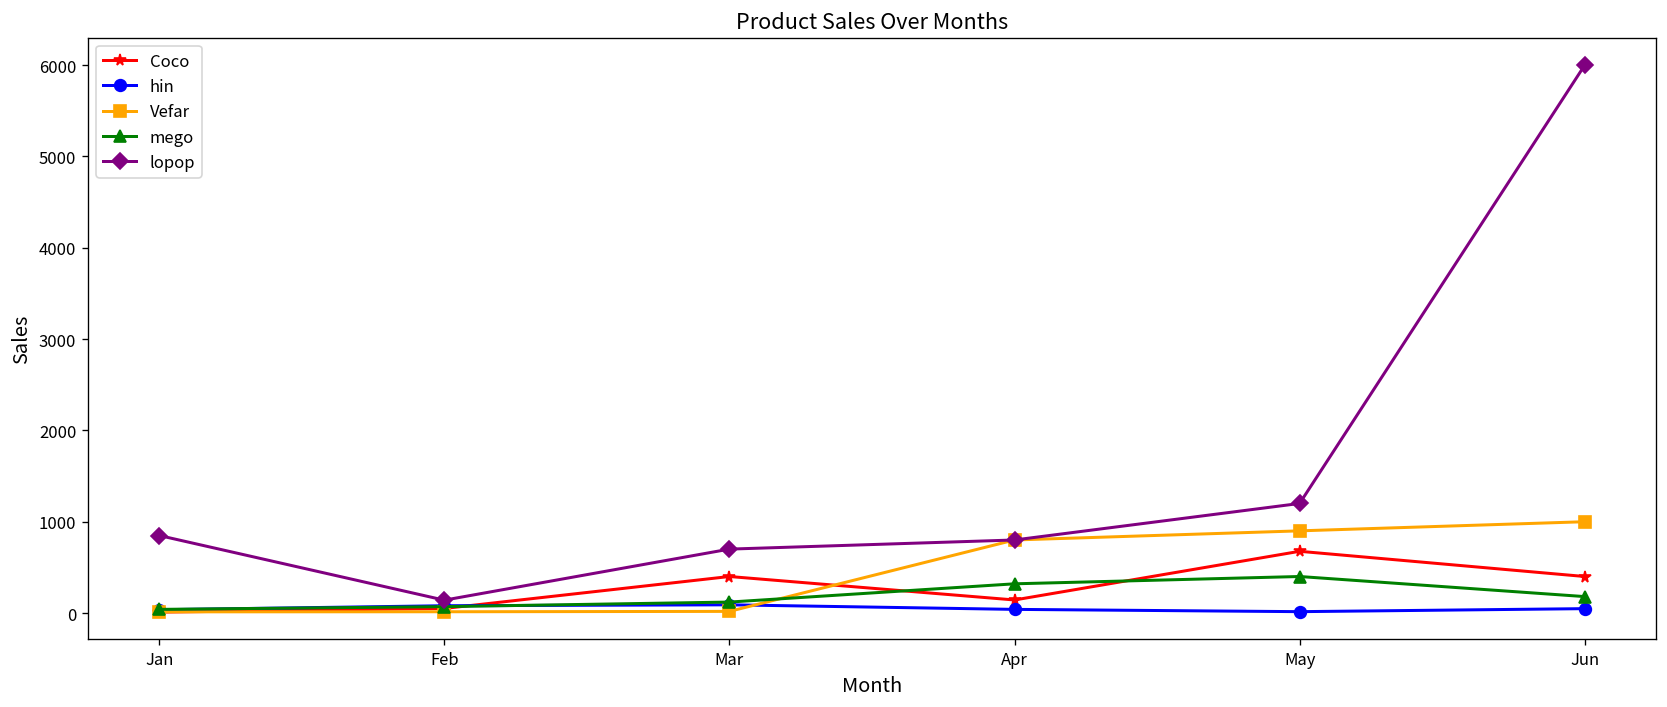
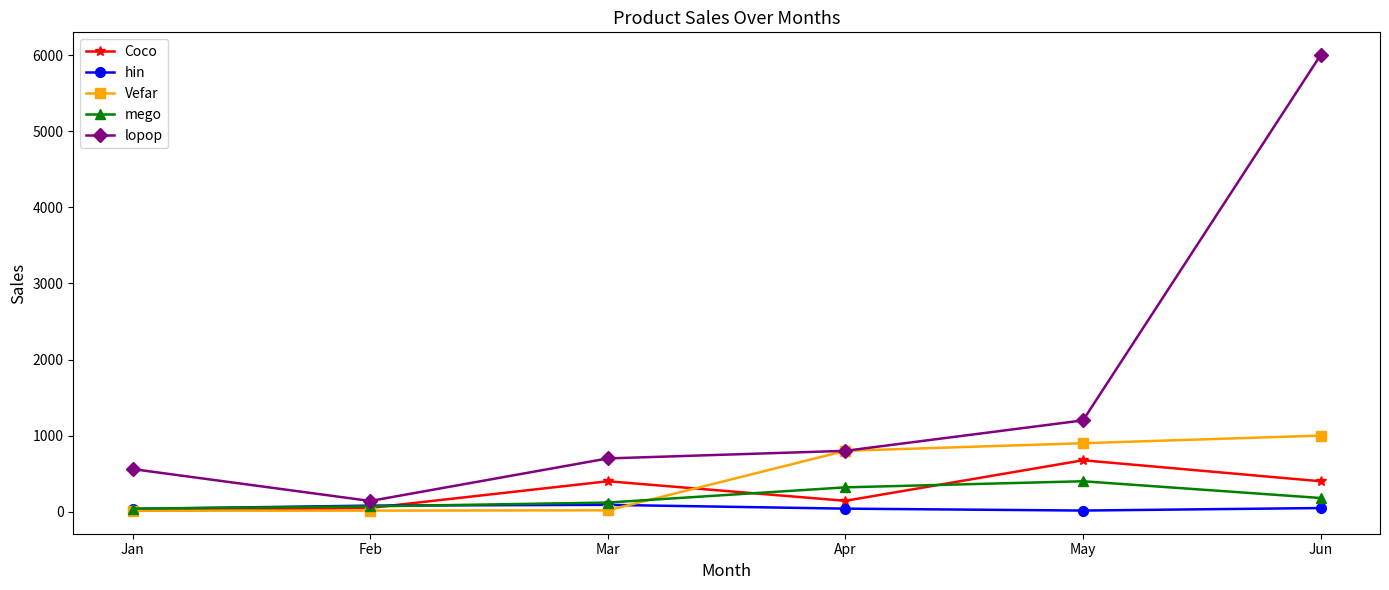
  {
    "Coco": {
      "Mar": 400,
      "Apr": 100,
      "May": 700,
      "Jun": 400
    },
    "hin": {
      "Apr": 0,
      "May": 0,
      "Jun": 0
    },
    "Vefar": {
      "Feb": 0,
      "Mar": 0,
      "May": 900,
      "Jun": 1000
    },
    "mego": {
      "Apr": 300,
      "May": 400,
      "Jun": 200
    },
    "lopop": {
-     "Jan": 800,
+     "Jan": 600,
      "Feb": 100,
      "Mar": 700,
      "May": 1200,
      "Jun": 6000
    }
  }
